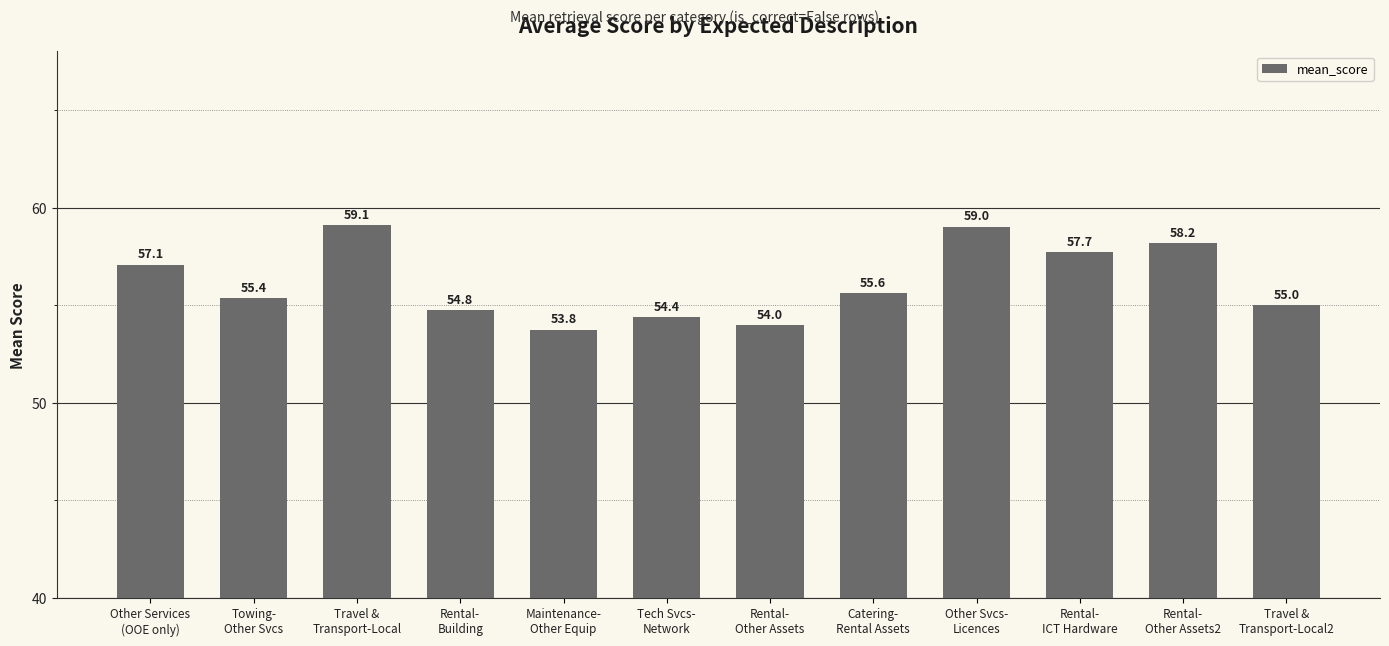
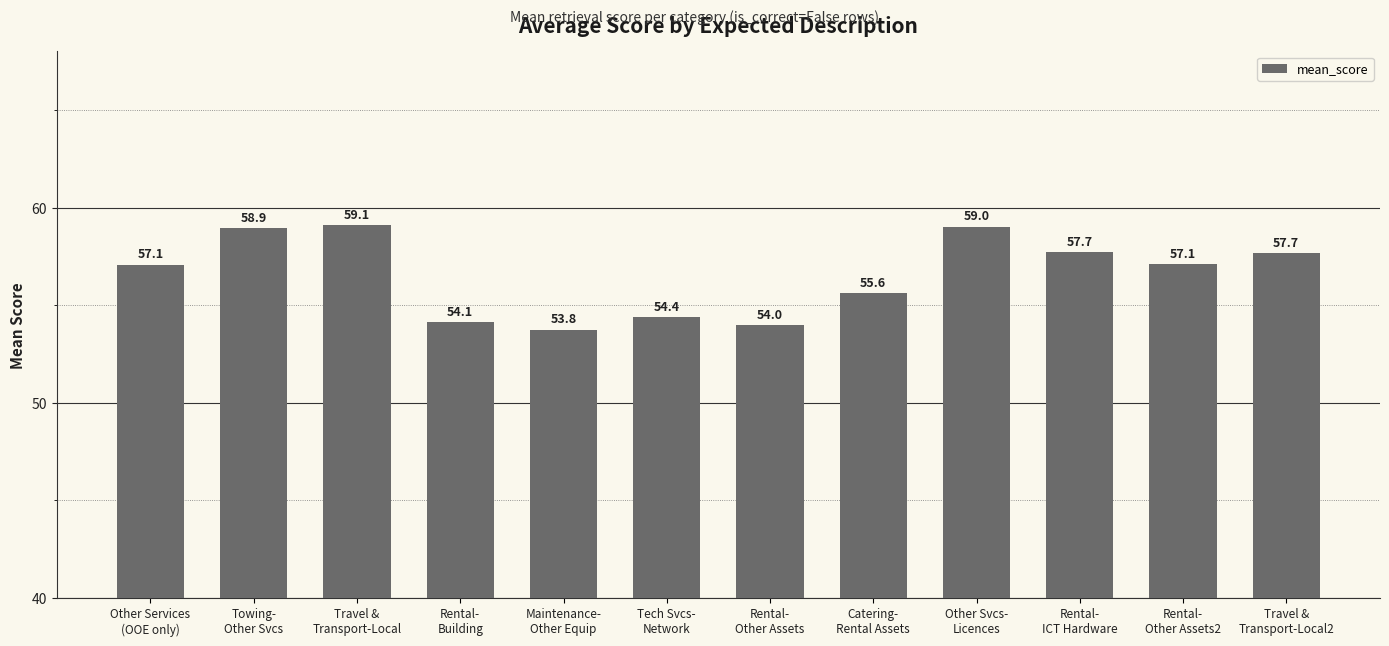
  {
    "Other Services (OOE only)": 57.1,
-   "Towing- Other Svcs": 55.4,
+   "Towing- Other Svcs": 58.9,
    "Travel & Transport-Local": 59.1,
-   "Rental- Building": 54.8,
+   "Rental- Building": 54.1,
    "Maintenance- Other Equip": 53.8,
    "Tech Svcs- Network": 54.4,
    "Rental- Other Assets": 54.0,
    "Catering- Rental Assets": 55.6,
    "Other Svcs- Licences": 59.0,
    "Rental- ICT Hardware": 57.7,
-   "Rental- Other Assets2": 58.2,
-   "Travel & Transport-Local2": 55.0
+   "Rental- Other Assets2": 57.1,
+   "Travel & Transport-Local2": 57.7
  }
